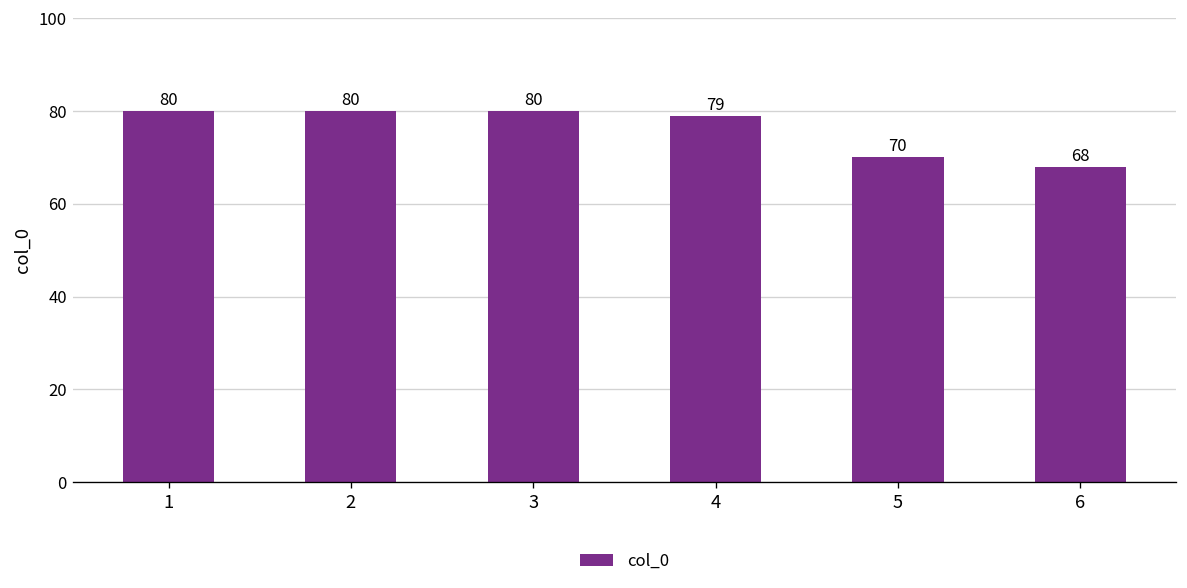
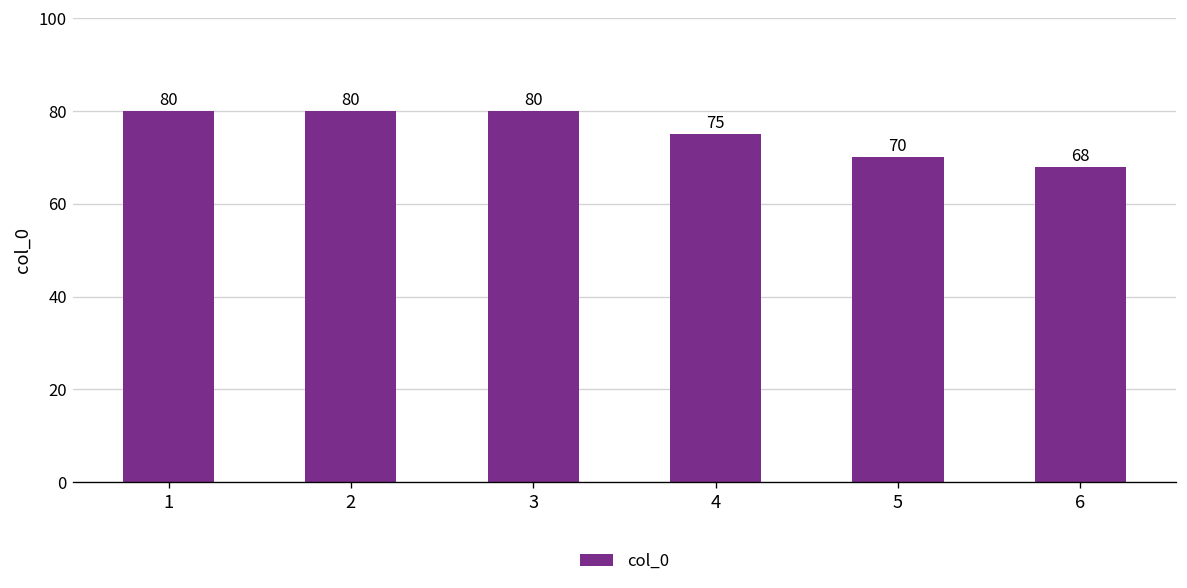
  {
    "1": 80,
    "2": 80,
    "3": 80,
-   "4": 79,
+   "4": 75,
    "5": 70,
    "6": 68
  }
